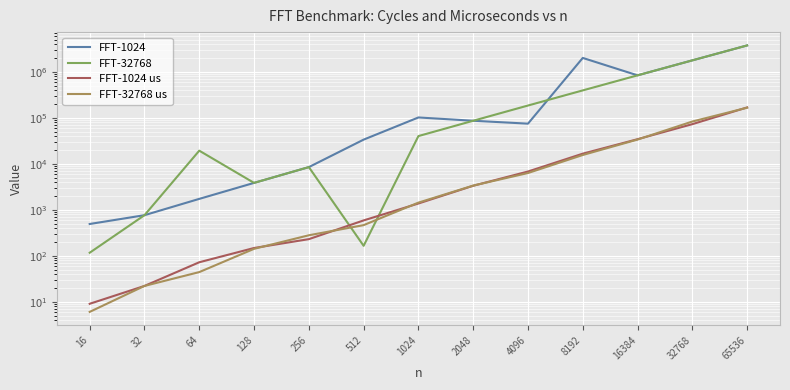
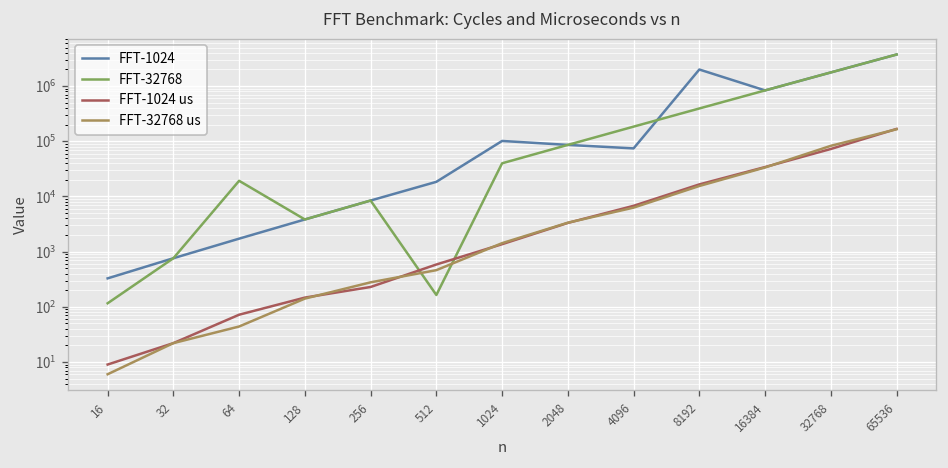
  {
    "FFT-1024": {
-     "16": 500,
+     "16": 300,
      "64": 1700,
-     "512": 30000,
+     "512": 18000,
      "1024": 100000,
      "4096": 70000,
      "8192": 2000000
    }
  }
